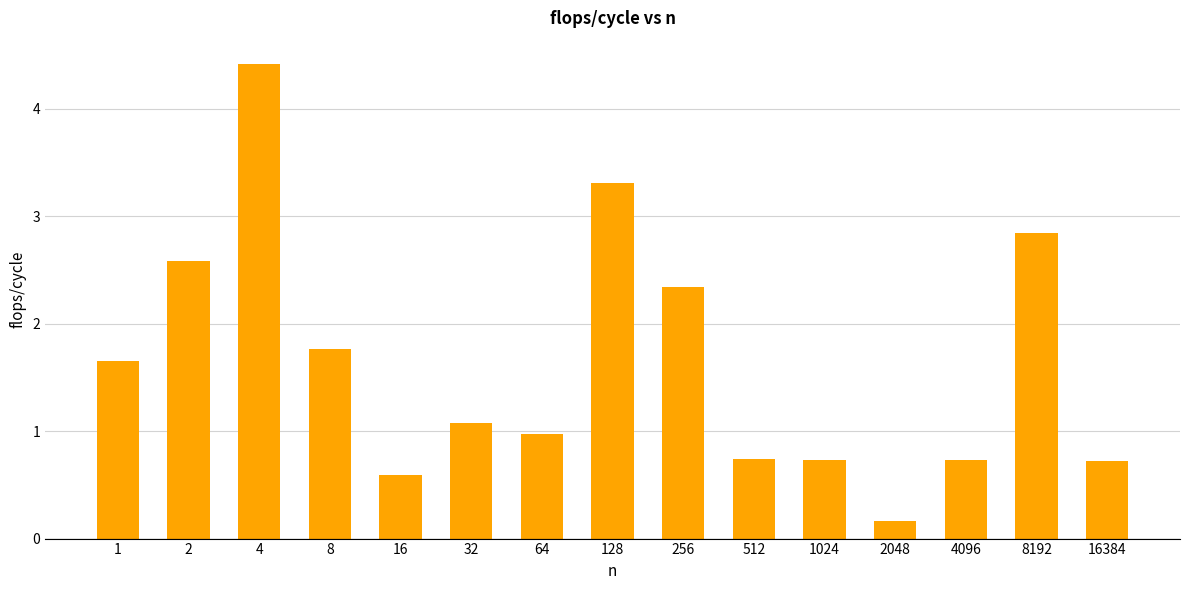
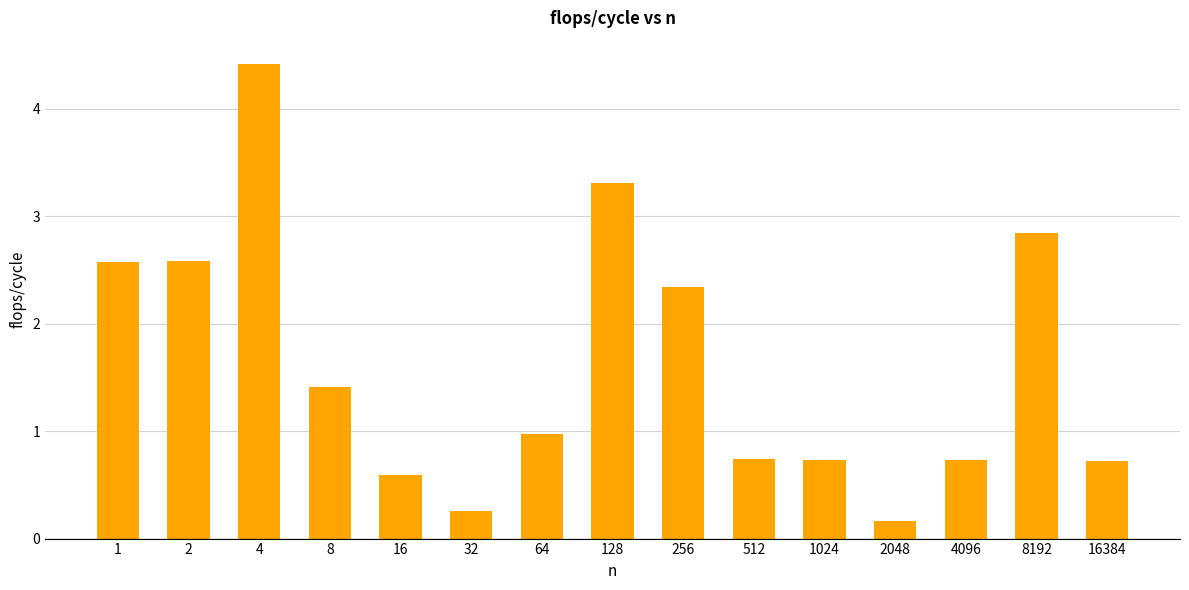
  {
-   "1": 1.65,
+   "1": 2.57,
    "2": 2.58,
    "4": 4.41,
-   "8": 1.76,
+   "8": 1.42,
    "16": 0.59,
-   "32": 1.07,
+   "32": 0.26,
    "64": 0.97,
    "128": 3.31,
    "256": 2.34,
    "512": 0.74,
    "1024": 0.74,
    "2048": 0.17,
    "4096": 0.73,
    "8192": 2.84,
    "16384": 0.72
  }
